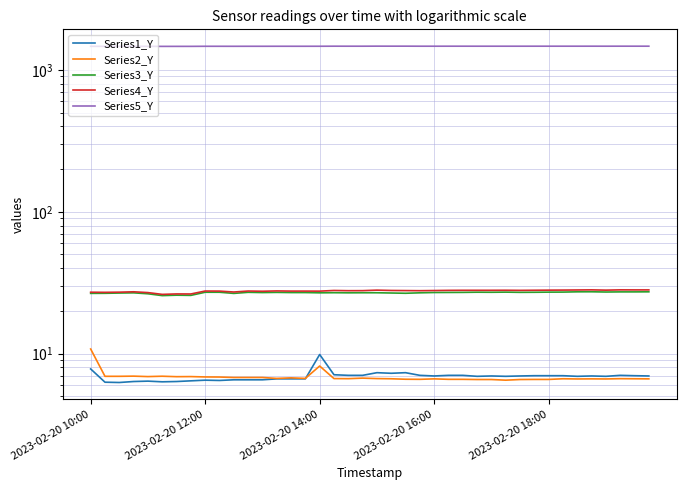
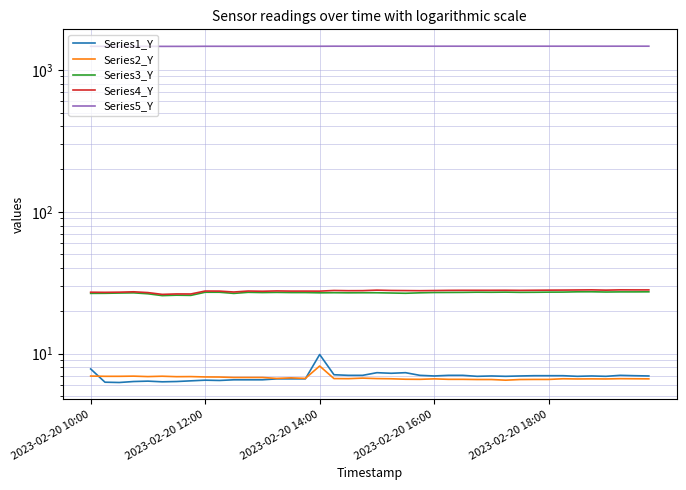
  {
    "Series1_Y": {
      "2023-02-20 10:00": 8,
      "2023-02-20 12:00": 7,
      "2023-02-20 14:00": 10,
      "2023-02-20 16:00": 7,
      "2023-02-20 18:00": 7
    },
    "Series2_Y": {
-     "2023-02-20 10:00": 11,
+     "2023-02-20 10:00": 7,
      "2023-02-20 12:00": 7,
      "2023-02-20 14:00": 8,
      "2023-02-20 16:00": 7,
      "2023-02-20 18:00": 7
    },
    "Series5_Y": {
      "2023-02-20 12:00": 1500,
      "2023-02-20 14:00": 1500,
      "2023-02-20 16:00": 1500,
      "2023-02-20 18:00": 1500
    }
  }
